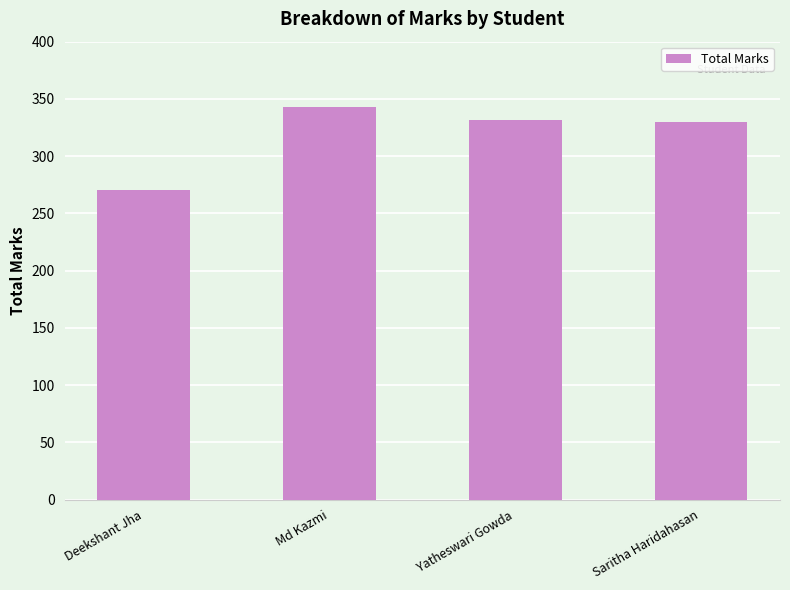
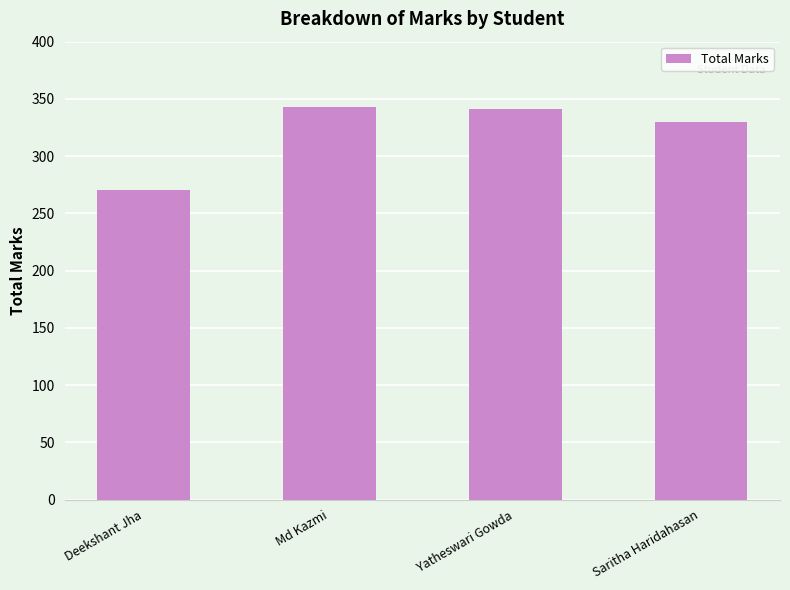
  {
    "Deekshant Jha": 270,
    "Md Kazmi": 343,
-   "Yatheswari Gowda": 332,
+   "Yatheswari Gowda": 341,
    "Saritha Haridahasan": 330
  }
